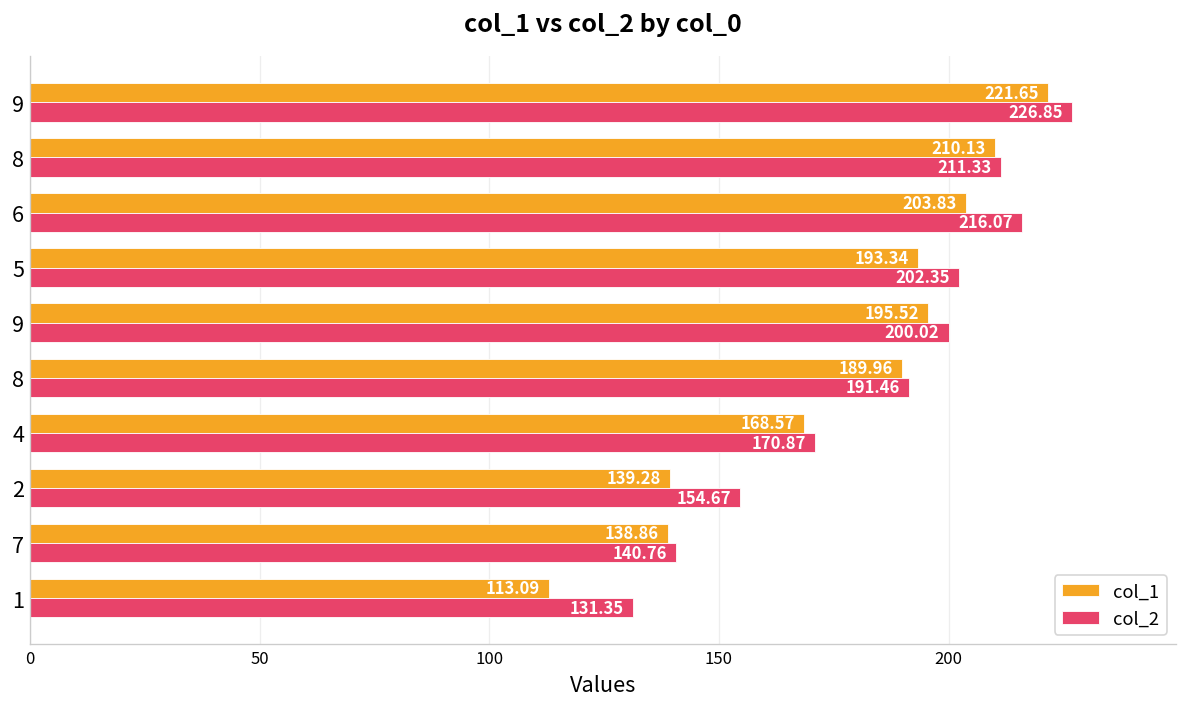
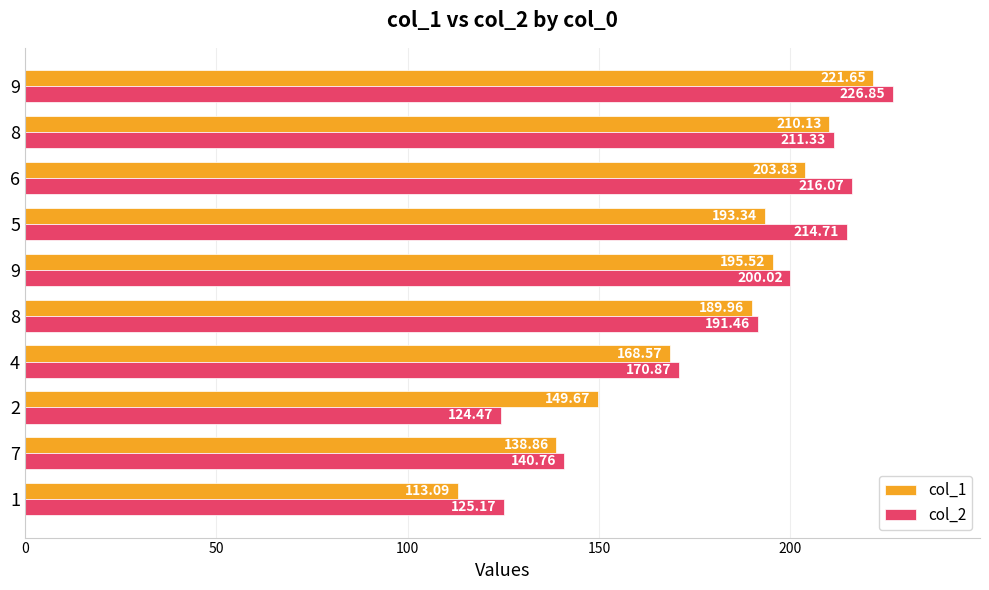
  {
    "col_1": {
      "6": 203.83,
      "5": 193.34,
      "4": 168.57,
-     "2": 139.28,
+     "2": 149.67,
      "7": 138.86,
      "1": 113.09
    },
    "col_2": {
      "6": 216.07,
-     "5": 202.35,
+     "5": 214.71,
      "4": 170.87,
-     "2": 154.67,
+     "2": 124.47,
      "7": 140.76,
-     "1": 131.35
+     "1": 125.17
    }
  }
